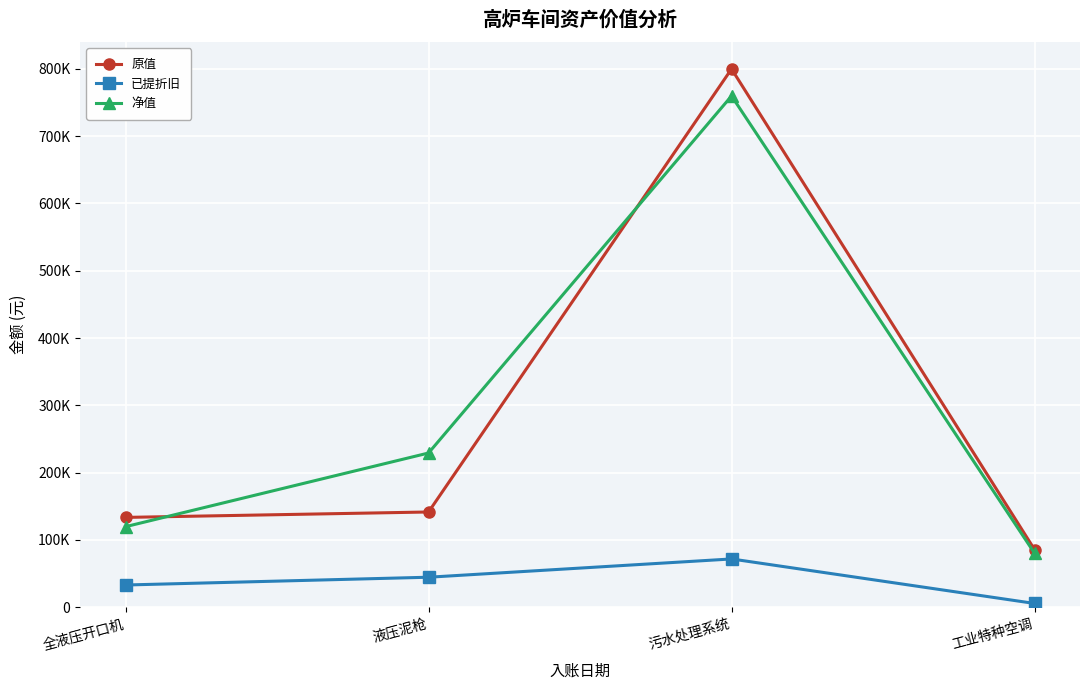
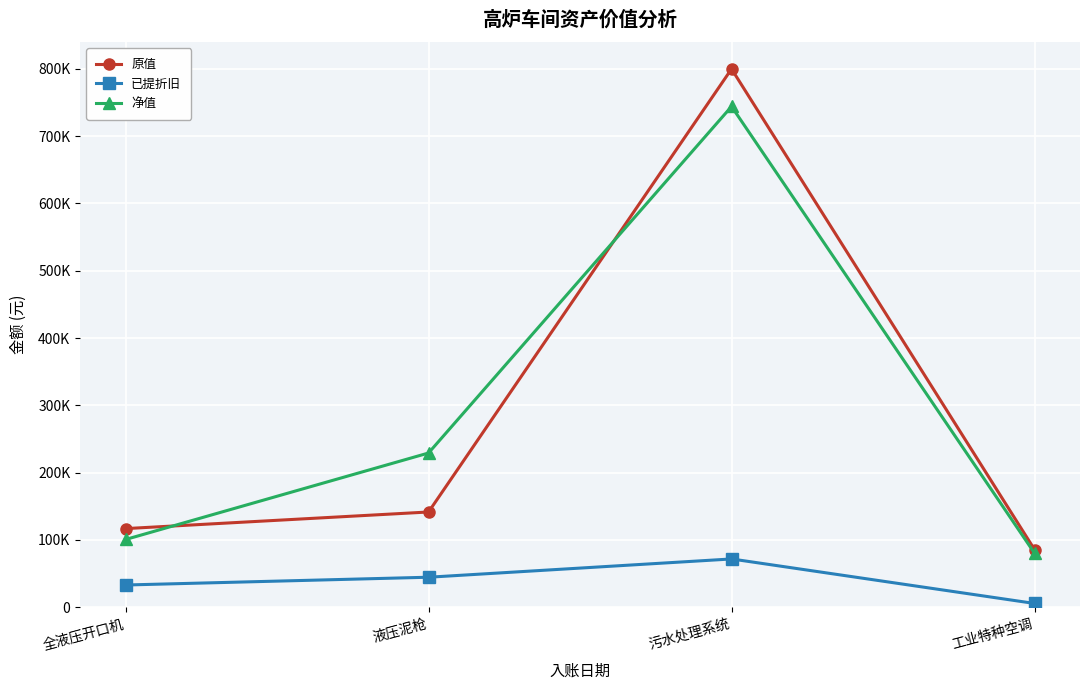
  {
    "原值": {
-     "全液压开口机": 130000,
+     "全液压开口机": 120000,
      "液压泥枪": 140000,
      "污水处理系统": 800000,
      "工业特种空调": 90000
    },
    "已提折旧": {
      "全液压开口机": 30000,
      "液压泥枪": 40000,
      "污水处理系统": 70000,
      "工业特种空调": 10000
    },
    "净值": {
-     "全液压开口机": 120000,
+     "全液压开口机": 100000,
      "液压泥枪": 230000,
-     "污水处理系统": 760000,
+     "污水处理系统": 740000,
      "工业特种空调": 80000
    }
  }
